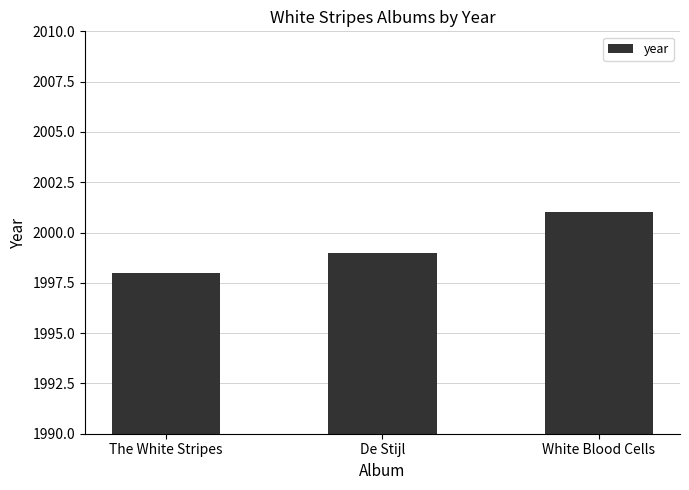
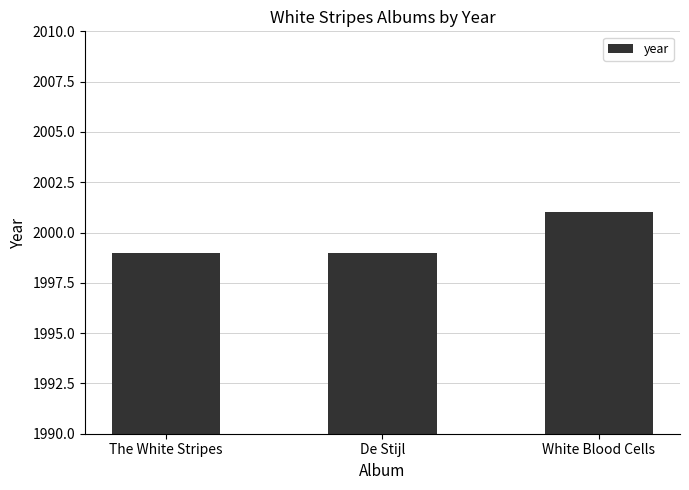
  {
-   "The White Stripes": 1998,
+   "The White Stripes": 1999,
    "De Stijl": 1999,
    "White Blood Cells": 2001
  }
